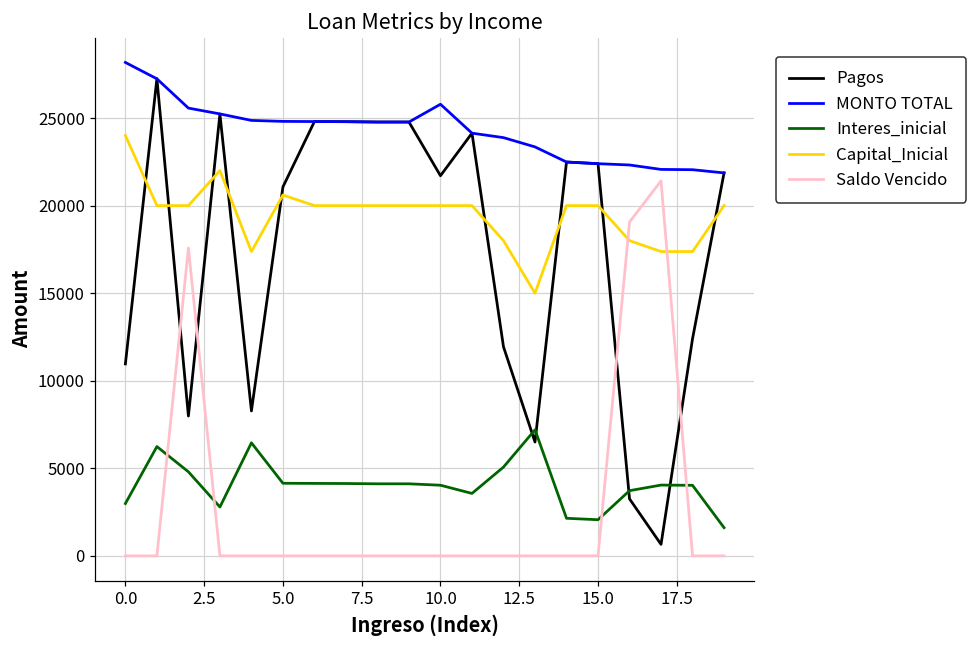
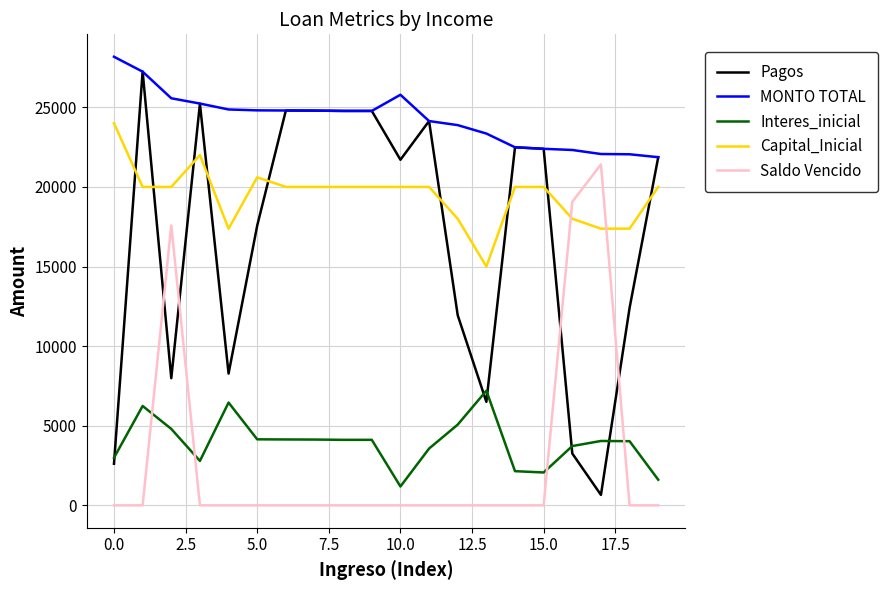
  {
    "Pagos": {
-     "0.0": 11000,
-     "5.0": 21100,
+     "0.0": 2600,
+     "5.0": 17600,
      "10.0": 21700
    },
    "MONTO TOTAL": {
      "0.0": 28200,
      "5.0": 24800,
      "10.0": 25800
    },
    "Interes_inicial": {
      "0.0": 3000,
      "5.0": 4100,
-     "10.0": 4000,
+     "10.0": 1200,
      "15.0": 2100
    },
    "Capital_Inicial": {
      "0.0": 24000,
      "5.0": 20600,
      "10.0": 20000,
      "15.0": 20000
    },
    "Saldo Vencido": {
      "0.0": 0,
      "5.0": 0,
      "10.0": 0,
      "15.0": 0
    }
  }
